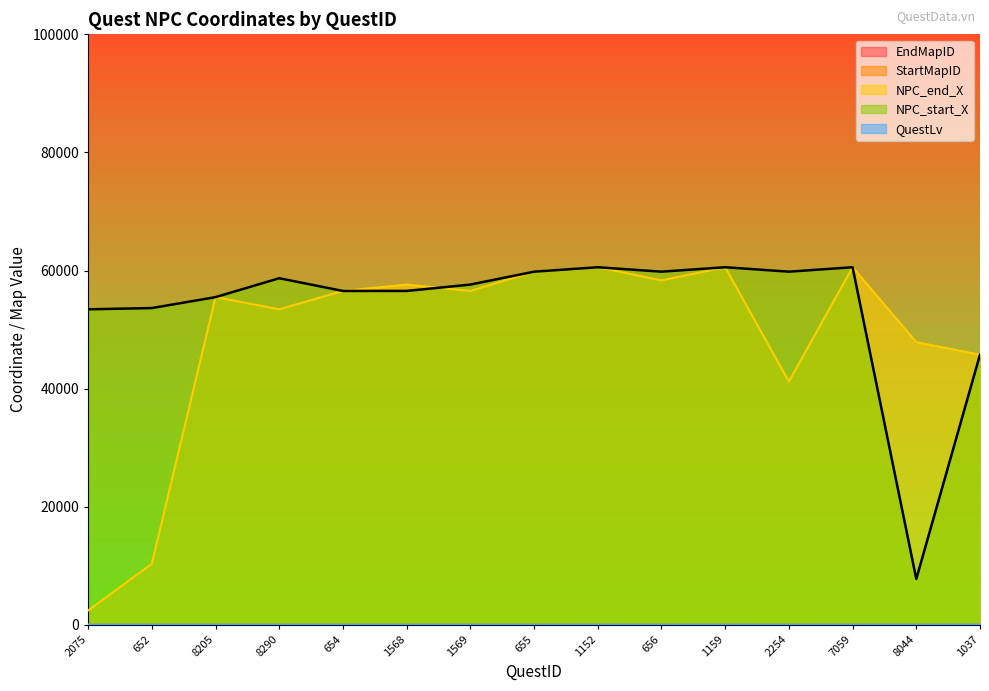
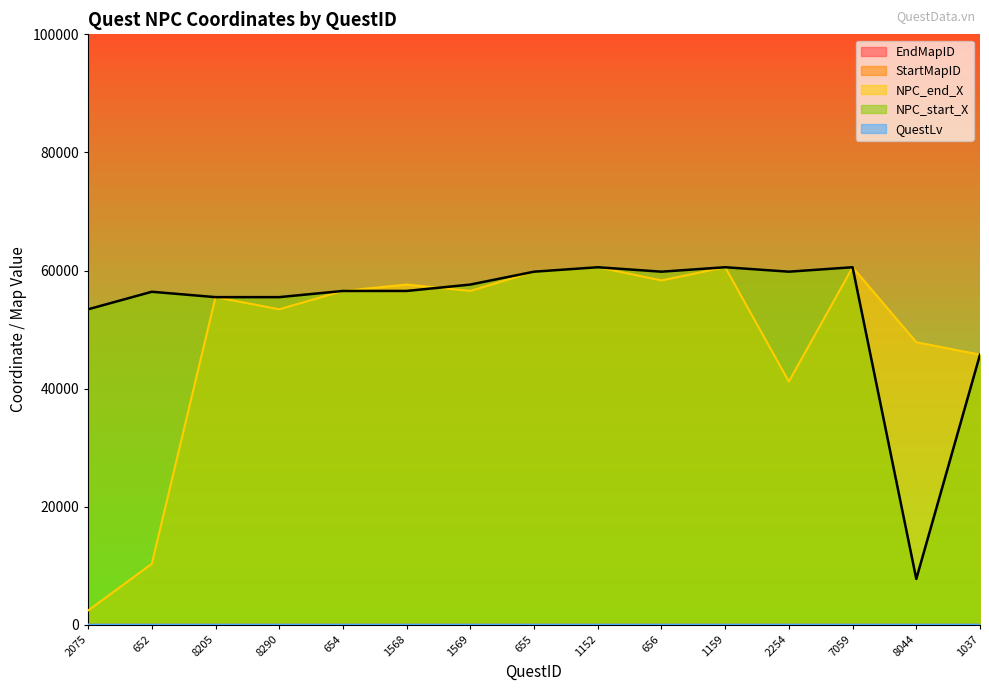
  {
    "QuestLv": {
      "2075": 0,
      "652": 0,
      "8205": 0,
      "8290": 0,
      "654": 0,
      "1568": 0,
      "1569": 0,
      "655": 0,
      "1152": 0,
      "656": 0,
      "1159": 0,
      "2254": 0,
      "7059": 0,
      "8044": 0,
      "1037": 0
    },
    "NPC_end_X": {
      "2075": 2000,
      "652": 10000,
      "8290": 53000,
      "1568": 58000,
      "1569": 57000,
      "656": 58000,
      "2254": 41000,
      "8044": 48000
    },
    "NPC_start_X": {
      "2075": 53000,
-     "652": 54000,
-     "8290": 59000,
+     "652": 56000,
+     "8290": 55000,
      "1568": 57000,
      "1569": 58000,
      "656": 60000,
      "2254": 60000,
      "8044": 8000
    }
  }
